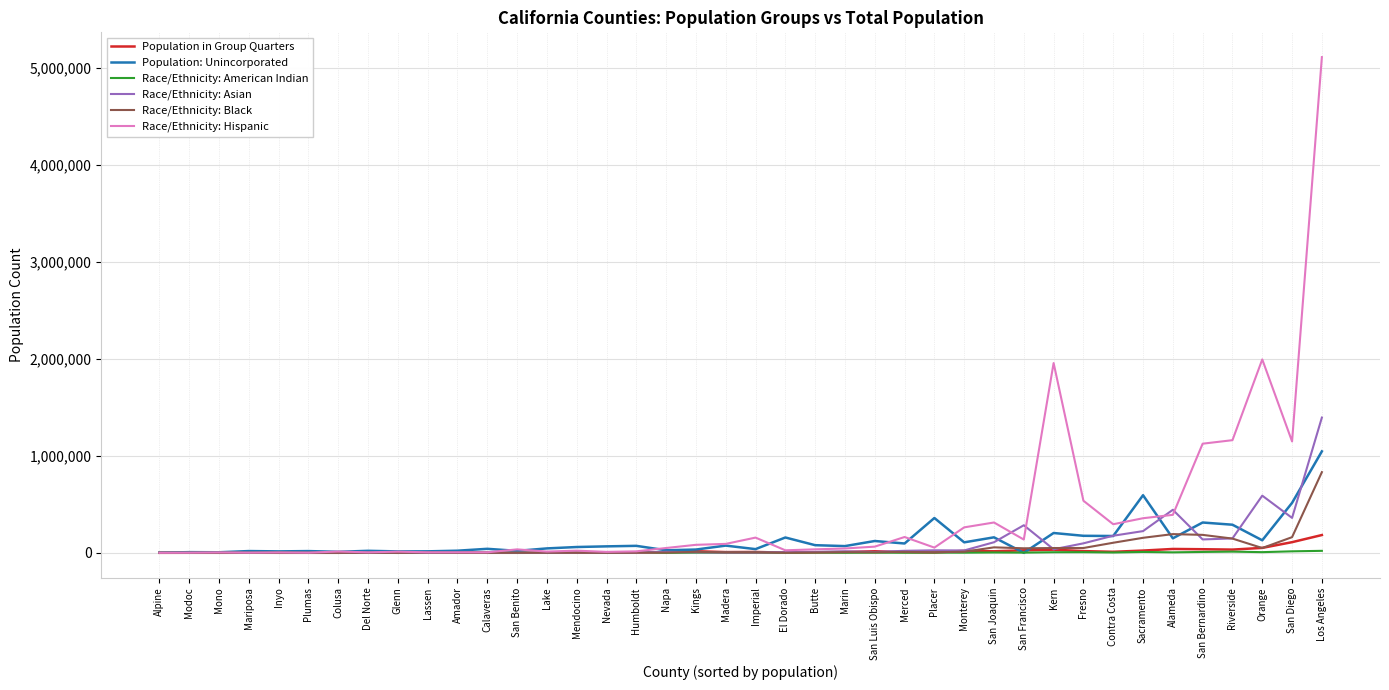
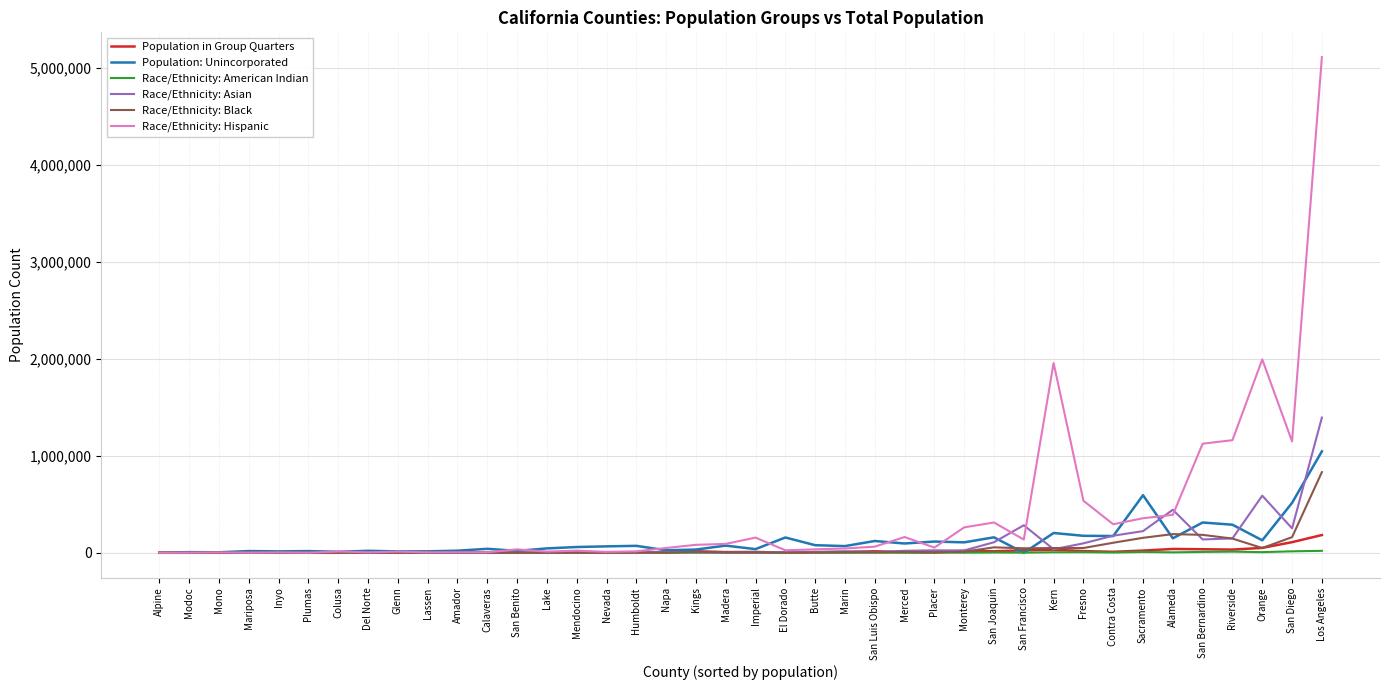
  {
    "Population in Group Quarters": {
      "Alameda": "0",
      "San Bernardino": "0",
      "San Diego": "100,000",
      "Los Angeles": "200,000"
    },
    "Population: Unincorporated": {
      "Calaveras": "0",
      "Lake": "0",
      "Mendocino": "100,000",
      "Nevada": "100,000",
      "Humboldt": "100,000",
      "Imperial": "0",
      "El Dorado": "200,000",
      "Butte": "100,000",
      "San Luis Obispo": "100,000",
      "Merced": "100,000",
-     "Placer": "400,000",
+     "Placer": "100,000",
      "Monterey": "100,000",
      "San Joaquin": "200,000",
      "Kern": "200,000",
      "Fresno": "200,000",
      "Sacramento": "600,000",
      "Alameda": "100,000",
      "San Bernardino": "300,000",
      "Riverside": "300,000",
      "Orange": "100,000",
      "San Diego": "500,000",
      "Los Angeles": "1,000,000"
    },
    "Race/Ethnicity: American Indian": {
      "Alameda": "0",
      "San Bernardino": "0",
      "Orange": "0",
      "San Diego": "0",
      "Los Angeles": "0"
    },
    "Race/Ethnicity: Asian": {
      "San Joaquin": "100,000",
      "San Francisco": "300,000",
      "Fresno": "100,000",
      "Sacramento": "200,000",
      "Alameda": "400,000",
      "San Bernardino": "100,000",
      "Orange": "600,000",
-     "San Diego": "400,000",
+     "San Diego": "300,000",
      "Los Angeles": "1,400,000"
    },
    "Race/Ethnicity: Black": {
      "San Joaquin": "100,000",
      "Fresno": "0",
      "Contra Costa": "100,000",
      "Sacramento": "200,000",
      "Alameda": "200,000",
      "San Bernardino": "200,000",
      "San Diego": "200,000",
      "Los Angeles": "800,000"
    },
    "Race/Ethnicity: Hispanic": {
      "Kings": "100,000",
      "Imperial": "200,000",
      "San Luis Obispo": "100,000",
      "Merced": "200,000",
      "Placer": "100,000",
      "Monterey": "300,000",
      "San Joaquin": "300,000",
      "San Francisco": "100,000",
      "Kern": "2,000,000",
      "Fresno": "500,000",
      "Contra Costa": "300,000",
      "Sacramento": "400,000",
      "Alameda": "400,000",
      "San Bernardino": "1,100,000",
      "Riverside": "1,200,000",
      "Orange": "2,000,000",
      "San Diego": "1,100,000",
      "Los Angeles": "5,100,000"
    }
  }
